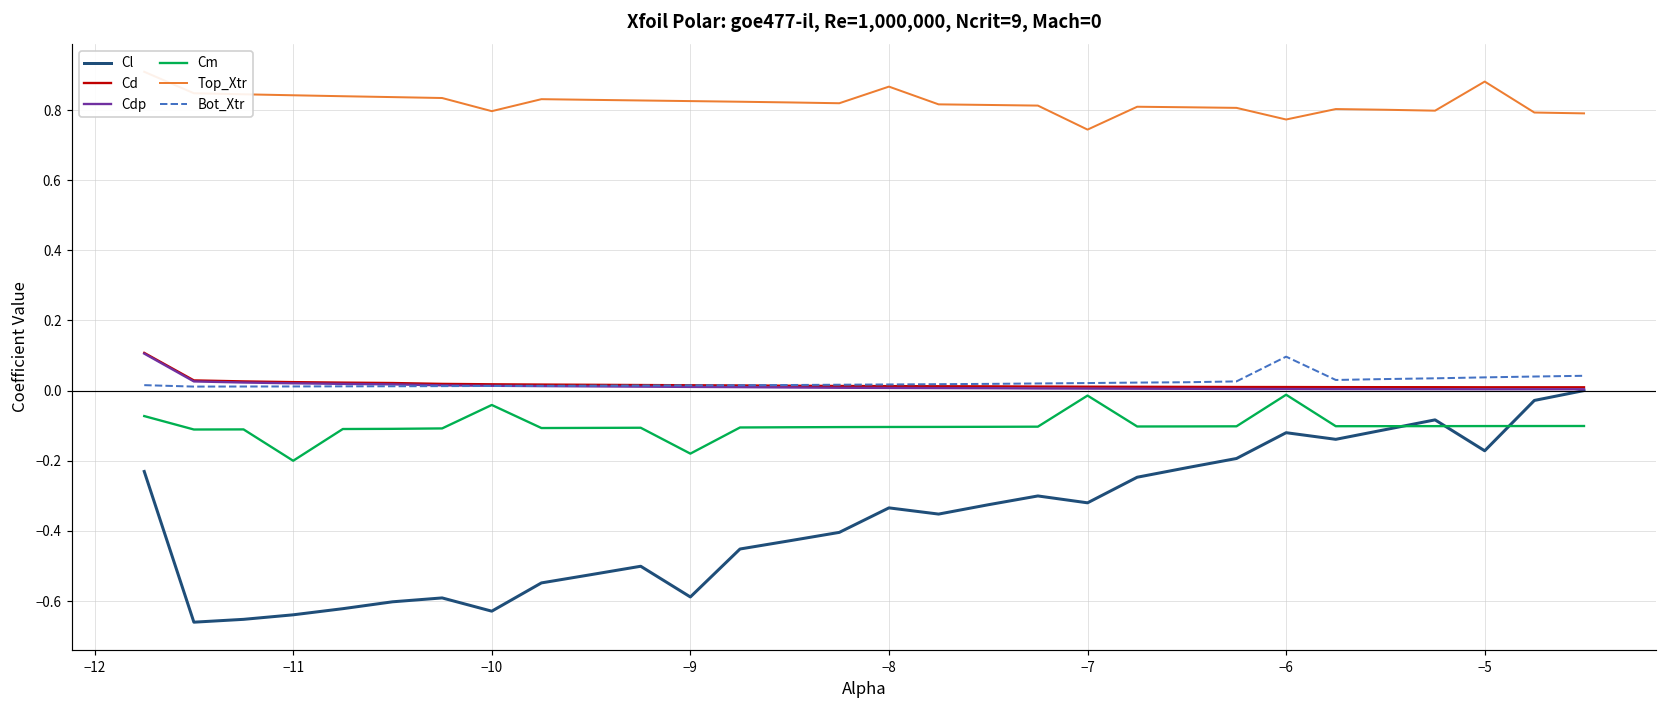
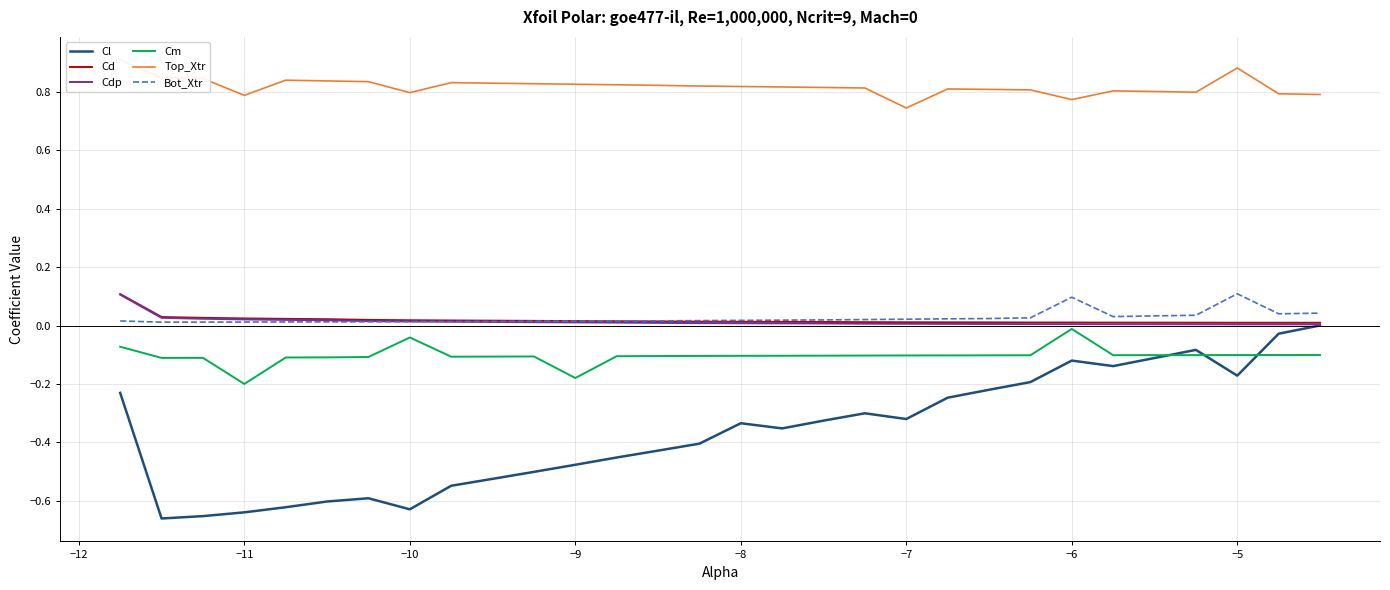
  {
    "Cl": {
      "−11": -0.64,
      "−10": -0.63,
-     "−9": -0.59,
+     "−9": -0.48,
      "−8": -0.33,
      "−7": -0.32,
      "−6": -0.12,
      "−5": -0.17
    },
    "Cm": {
      "−11": -0.20,
      "−10": -0.04,
      "−9": -0.18,
      "−8": -0.10,
-     "−7": -0.01,
+     "−7": -0.10,
      "−6": -0.01,
      "−5": -0.10
    },
    "Top_Xtr": {
-     "−11": 0.84,
+     "−11": 0.79,
      "−10": 0.80,
      "−9": 0.83,
-     "−8": 0.87,
+     "−8": 0.82,
      "−7": 0.74,
      "−6": 0.77,
      "−5": 0.88
    },
    "Bot_Xtr": {
      "−11": 0.01,
      "−7": 0.02,
      "−6": 0.10,
-     "−5": 0.04
+     "−5": 0.11
    }
  }
